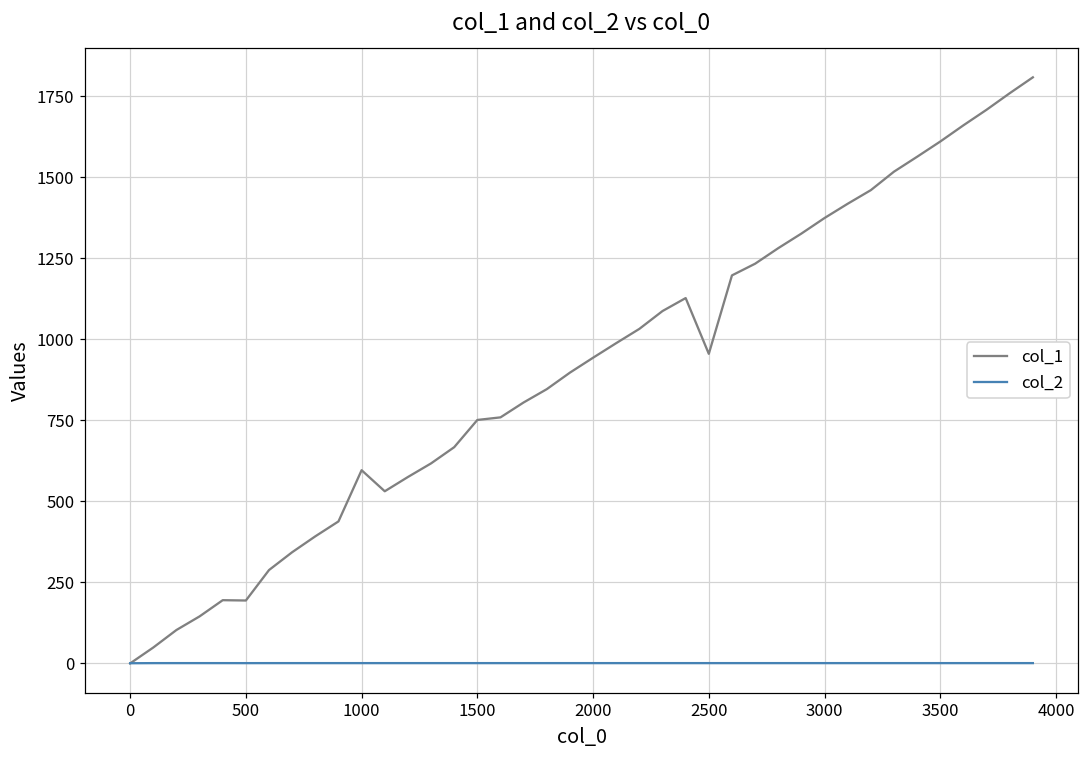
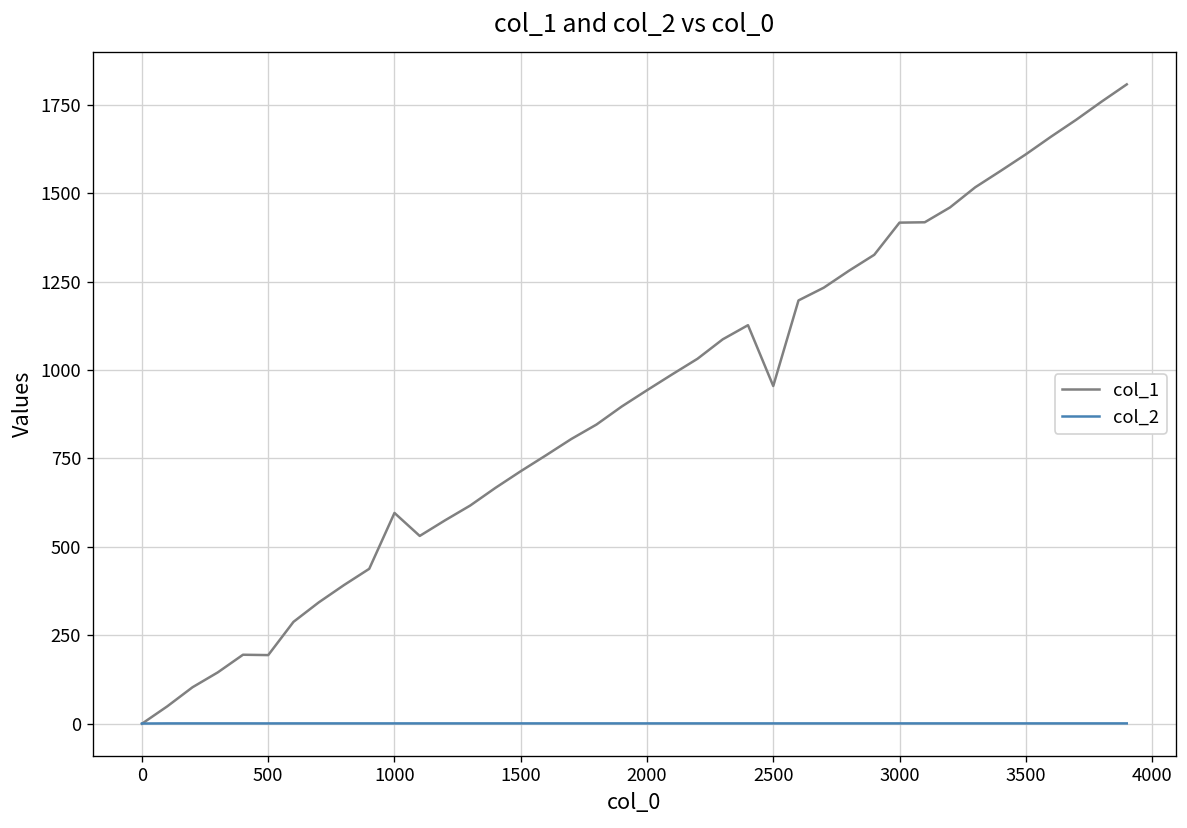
  {
    "col_1": {
      "500": 190,
      "1000": 600,
-     "1500": 750,
+     "1500": 710,
      "2000": 940,
      "2500": 960,
-     "3000": 1370,
+     "3000": 1420,
      "3500": 1610
    },
    "col_2": {
      "500": 0,
      "1000": 0,
      "1500": 0,
      "2000": 0,
      "2500": 0,
      "3000": 0,
      "3500": 0
    }
  }
